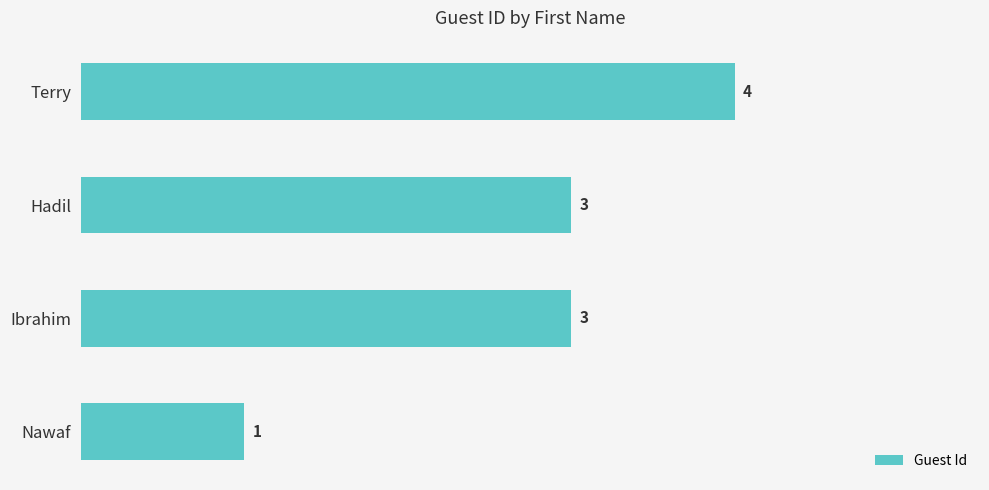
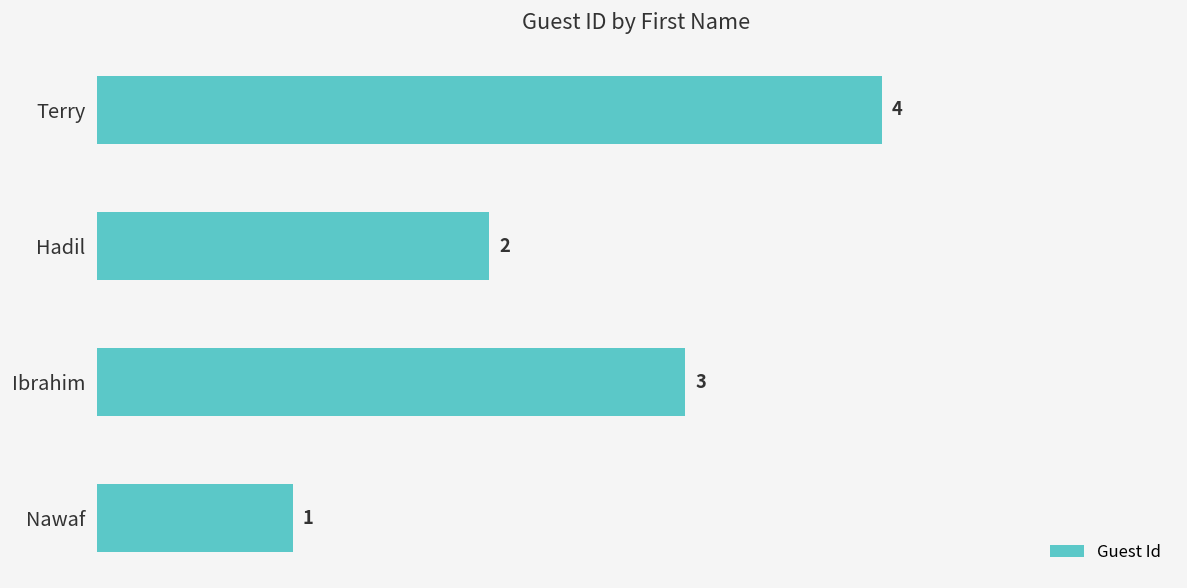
  {
    "Terry": 4,
-   "Hadil": 3,
+   "Hadil": 2,
    "Ibrahim": 3,
    "Nawaf": 1
  }
